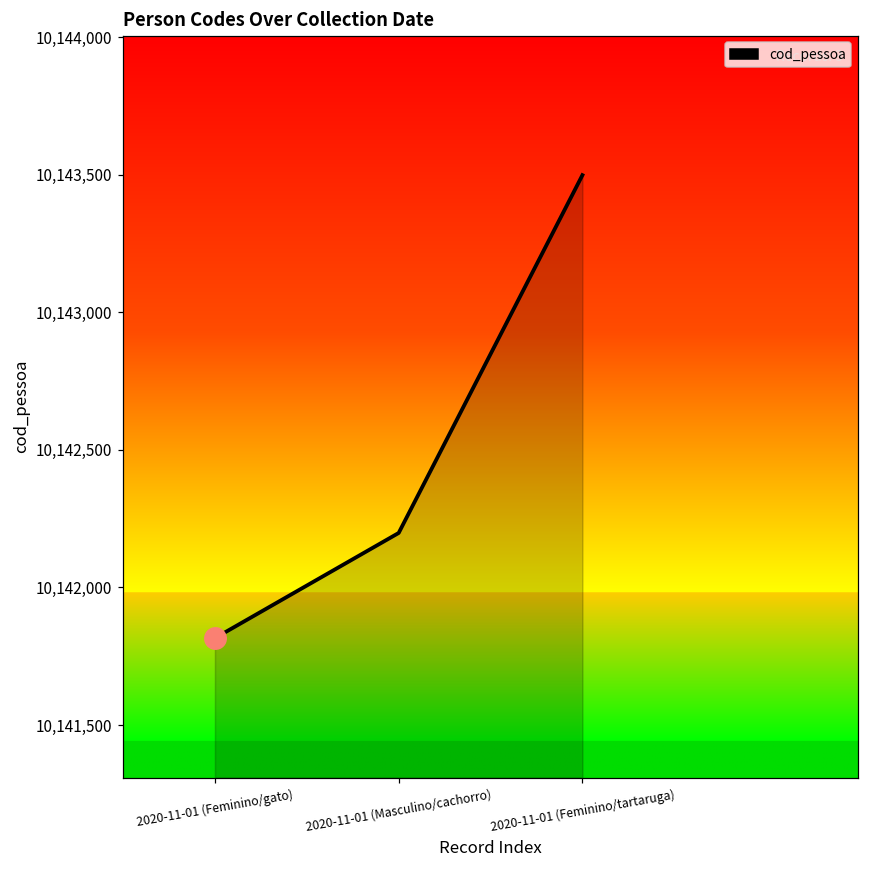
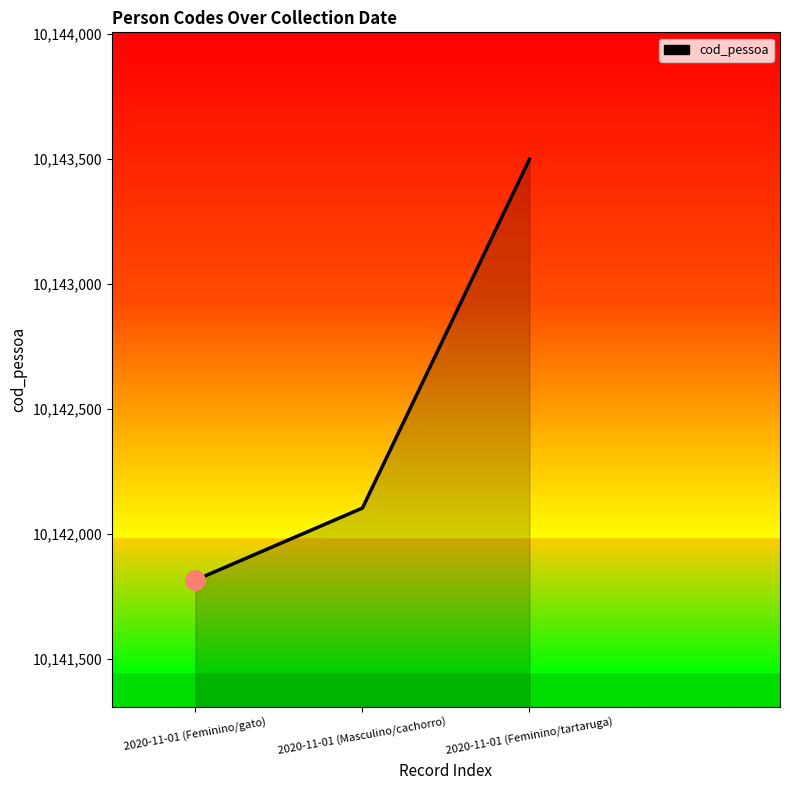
  {
    "cod_pessoa": {
-     "2020-11-01 (Masculino/cachorro)": "10,142,200",
+     "2020-11-01 (Masculino/cachorro)": "10,142,100",
      "2020-11-01 (Feminino/tartaruga)": "10,143,500"
    }
  }
